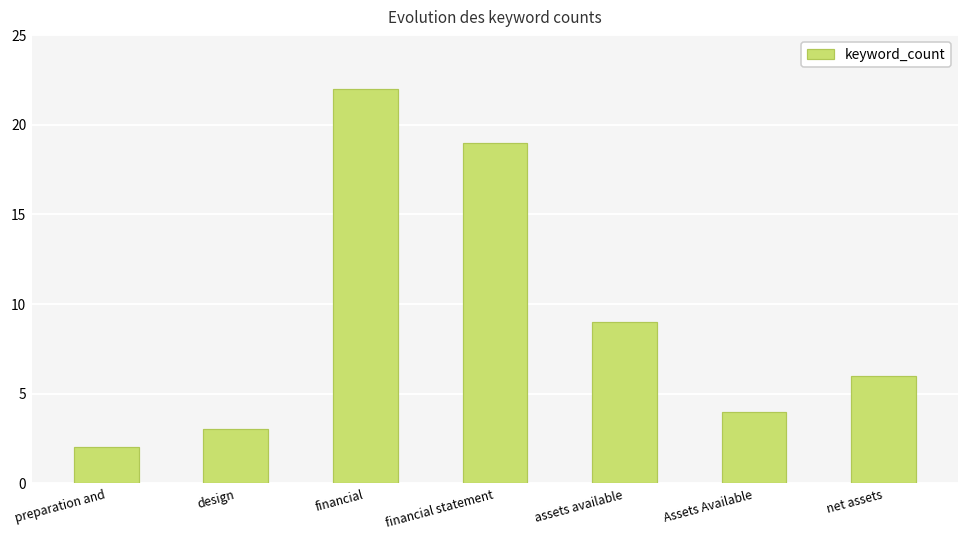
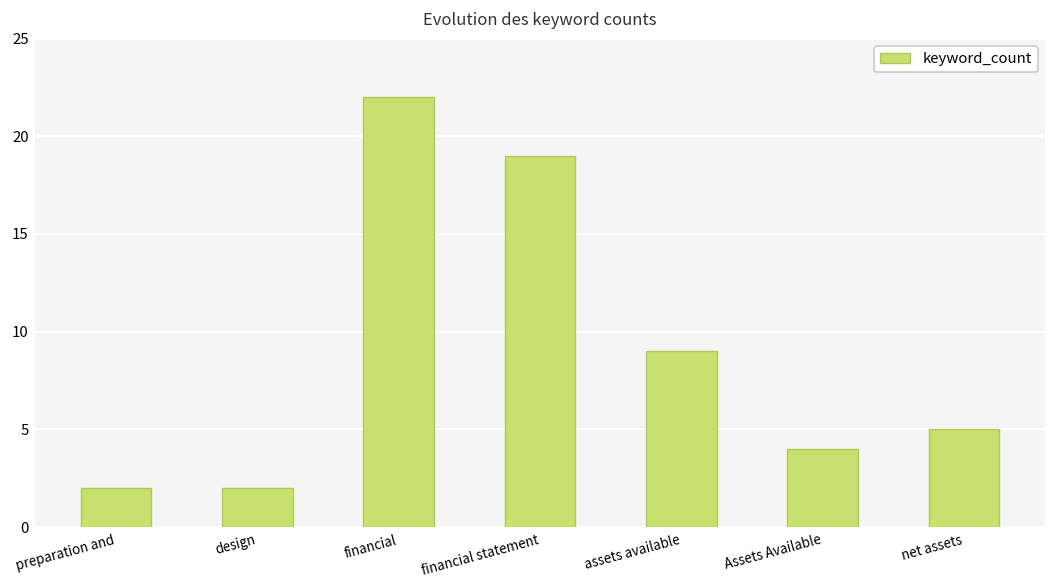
  {
    "preparation and": 2,
-   "design": 3,
+   "design": 2,
    "financial": 22,
    "financial statement": 19,
    "assets available": 9,
    "Assets Available": 4,
-   "net assets": 6
+   "net assets": 5
  }
